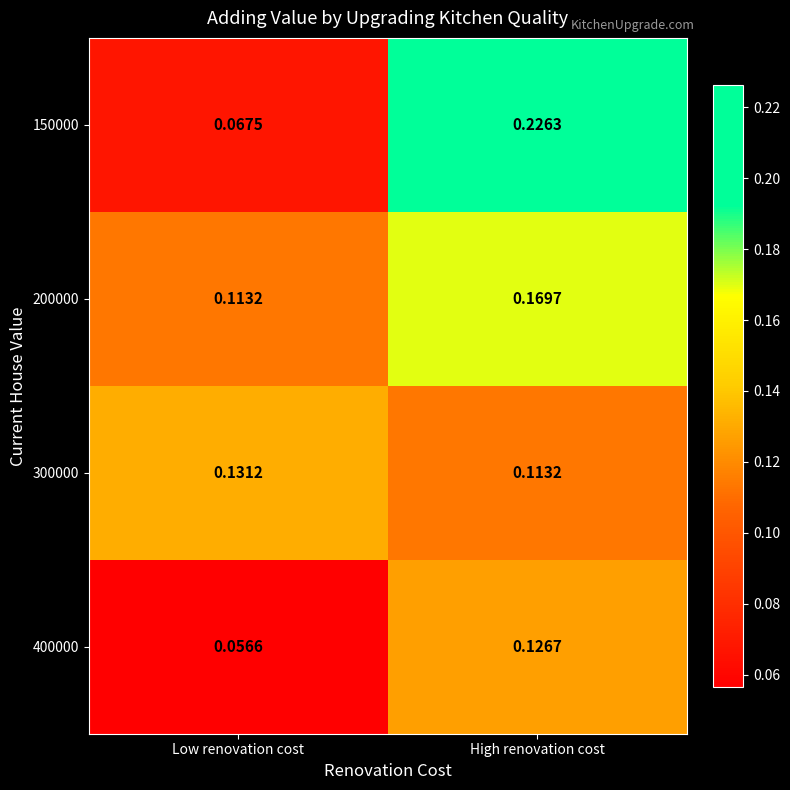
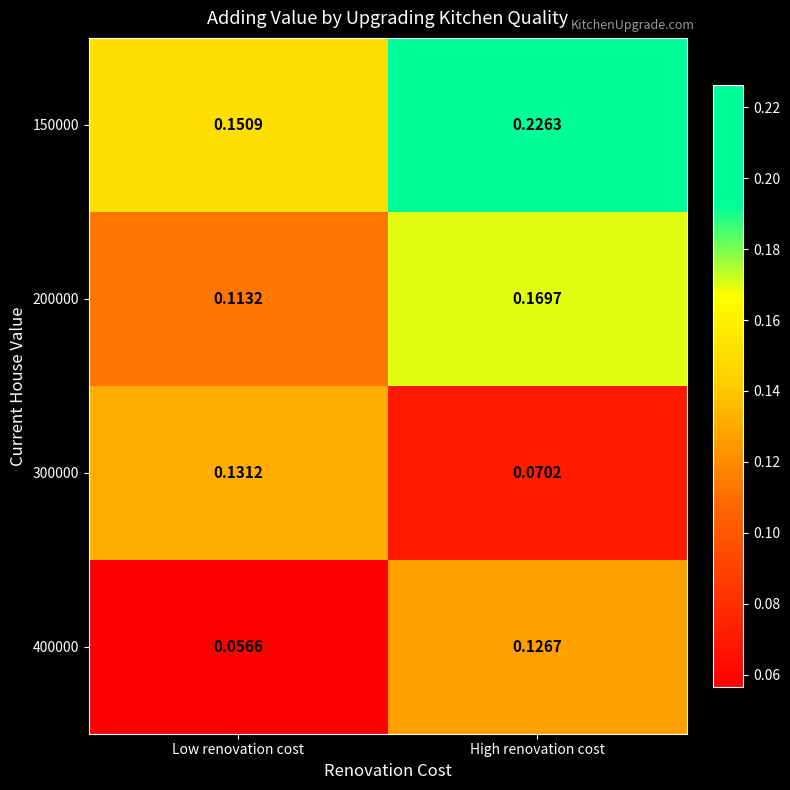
  {
    "150000": {
-     "Low renovation cost": 0.0675,
+     "Low renovation cost": 0.1509,
      "High renovation cost": 0.2263
    },
    "200000": {
      "Low renovation cost": 0.1132,
      "High renovation cost": 0.1697
    },
    "300000": {
      "Low renovation cost": 0.1312,
-     "High renovation cost": 0.1132
+     "High renovation cost": 0.0702
    },
    "400000": {
      "Low renovation cost": 0.0566,
      "High renovation cost": 0.1267
    }
  }
